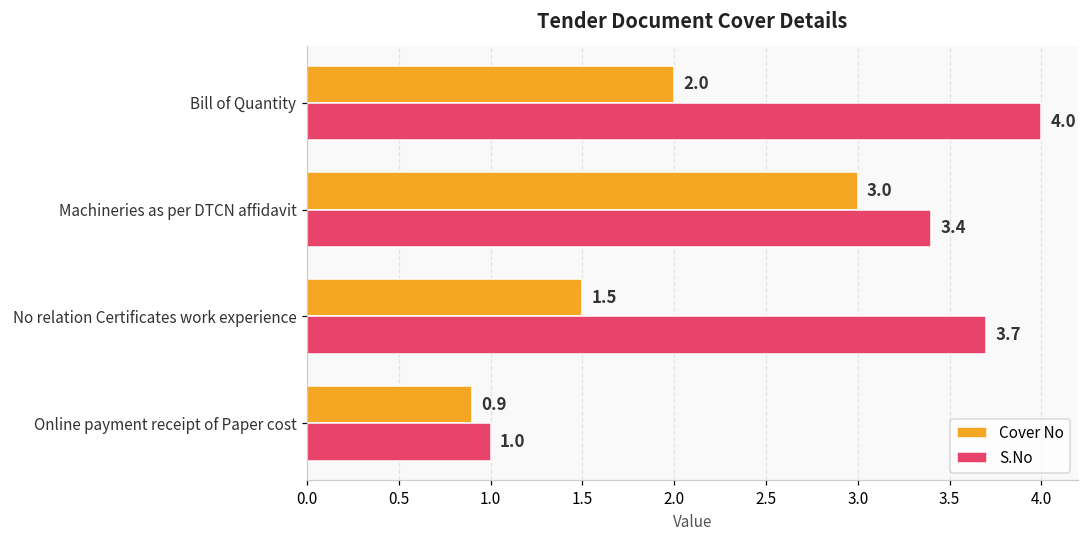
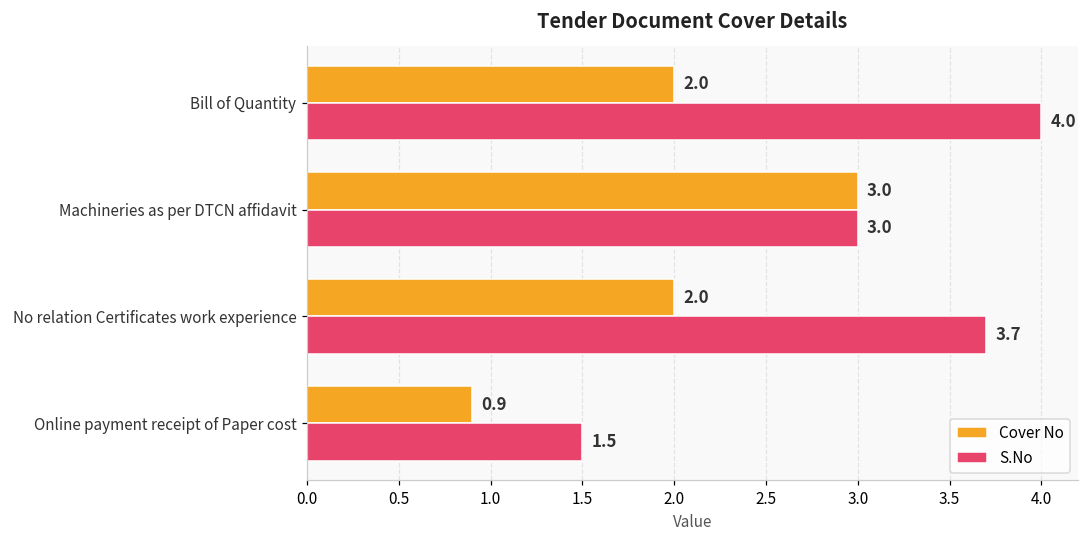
  {
    "Cover No": {
      "Bill of Quantity": 2.0,
      "Machineries as per DTCN affidavit": 3.0,
-     "No relation Certificates work experience": 1.5,
+     "No relation Certificates work experience": 2.0,
      "Online payment receipt of Paper cost": 0.9
    },
    "S.No": {
      "Bill of Quantity": 4.0,
-     "Machineries as per DTCN affidavit": 3.4,
+     "Machineries as per DTCN affidavit": 3.0,
      "No relation Certificates work experience": 3.7,
-     "Online payment receipt of Paper cost": 1.0
+     "Online payment receipt of Paper cost": 1.5
    }
  }
